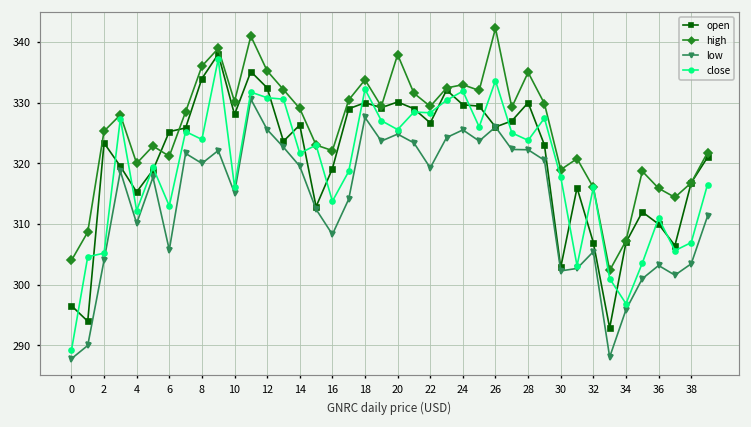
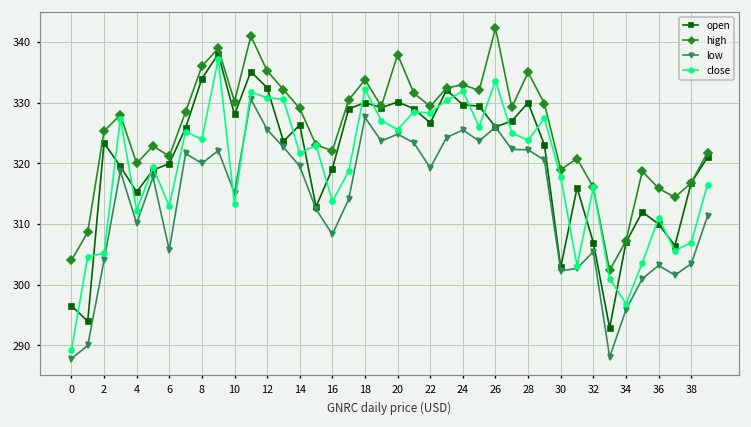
  {
    "open": {
      "0": 297,
      "2": 323,
      "4": 315,
-     "6": 325,
+     "6": 320,
      "8": 334,
      "10": 328,
      "12": 332,
      "14": 326,
      "16": 319,
      "18": 330,
      "20": 330,
      "22": 327,
      "24": 330,
      "28": 330,
      "30": 303,
      "32": 307,
      "36": 310
    },
    "close": {
      "0": 289,
      "2": 305,
      "4": 312,
      "6": 313,
      "8": 324,
-     "10": 316,
+     "10": 313,
      "12": 331,
      "14": 322,
      "16": 314,
      "18": 332,
      "20": 326,
      "22": 328,
      "24": 332,
      "26": 334,
      "28": 324,
      "30": 318,
      "34": 297,
      "36": 311,
      "38": 307
    }
  }
